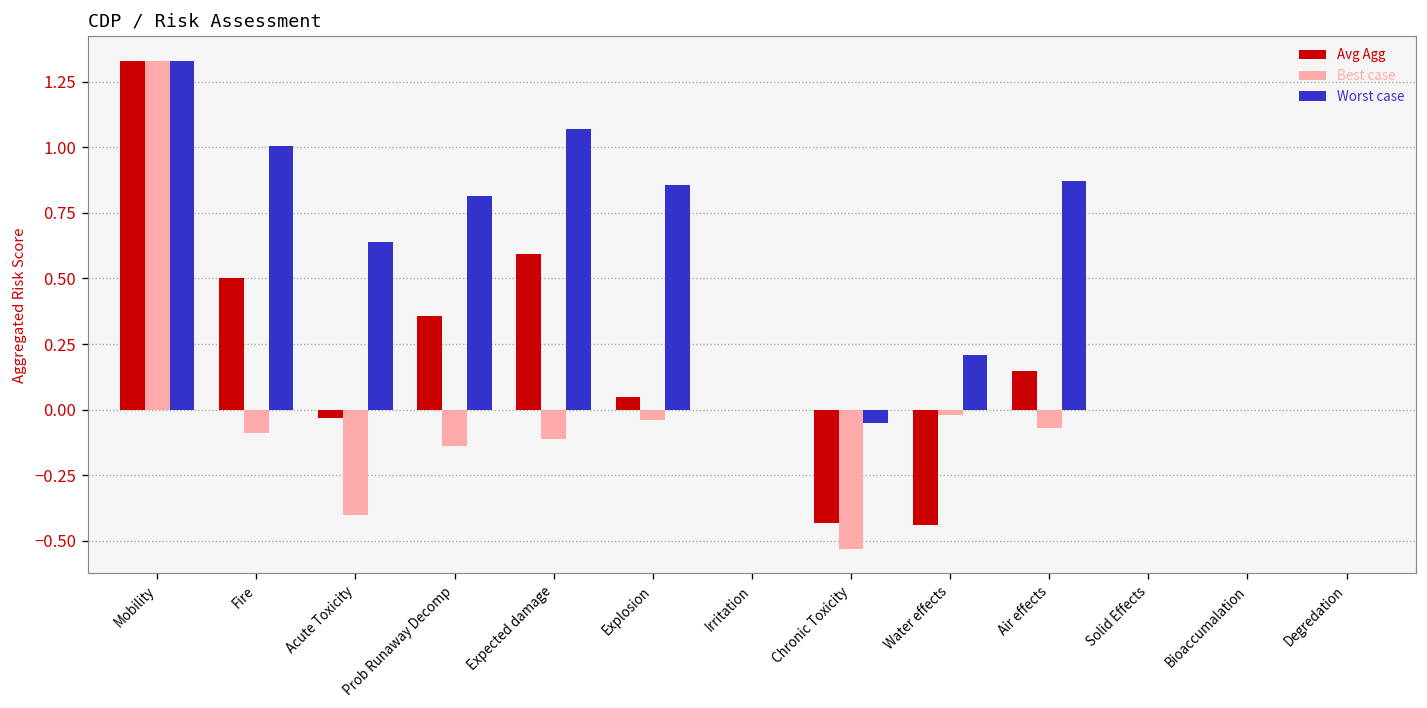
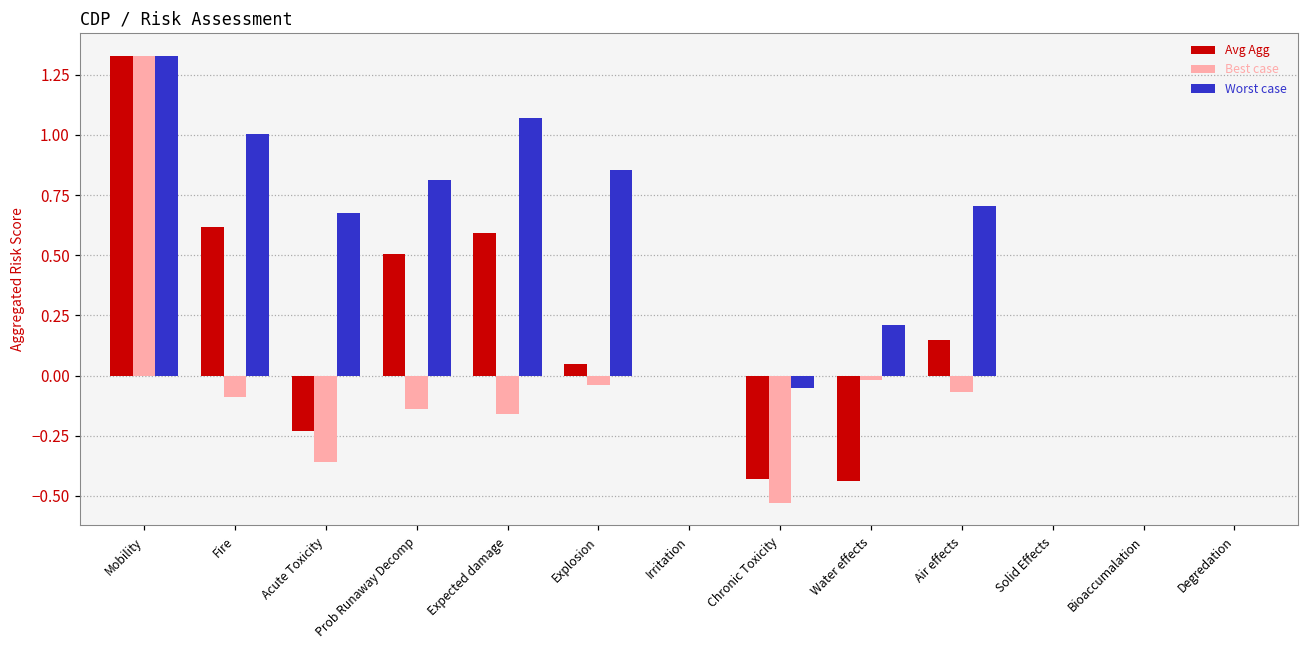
  {
    "Avg Agg": {
      "Mobility": 1.33,
-     "Fire": 0.50,
-     "Acute Toxicity": -0.03,
-     "Prob Runaway Decomp": 0.36,
+     "Fire": 0.62,
+     "Acute Toxicity": -0.23,
+     "Prob Runaway Decomp": 0.50,
      "Expected damage": 0.59,
      "Explosion": 0.05,
      "Irritation": 0.00,
      "Chronic Toxicity": -0.43,
      "Water effects": -0.44,
      "Air effects": 0.15,
      "Solid Effects": 0.00,
      "Bioaccumalation": 0.00,
      "Degredation": 0.00
    },
    "Best case": {
      "Mobility": 1.33,
      "Fire": -0.09,
-     "Acute Toxicity": -0.40,
+     "Acute Toxicity": -0.36,
      "Prob Runaway Decomp": -0.14,
-     "Expected damage": -0.11,
+     "Expected damage": -0.16,
      "Explosion": -0.04,
      "Irritation": 0.00,
      "Chronic Toxicity": -0.53,
      "Water effects": -0.02,
      "Air effects": -0.07,
      "Solid Effects": 0.00,
      "Bioaccumalation": 0.00,
      "Degredation": 0.00
    },
    "Worst case": {
      "Mobility": 1.33,
      "Fire": 1.01,
-     "Acute Toxicity": 0.64,
+     "Acute Toxicity": 0.68,
      "Prob Runaway Decomp": 0.81,
      "Expected damage": 1.07,
      "Explosion": 0.86,
      "Irritation": 0.00,
      "Chronic Toxicity": -0.05,
      "Water effects": 0.21,
-     "Air effects": 0.87,
+     "Air effects": 0.70,
      "Solid Effects": 0.00,
      "Bioaccumalation": 0.00,
      "Degredation": 0.00
    }
  }
